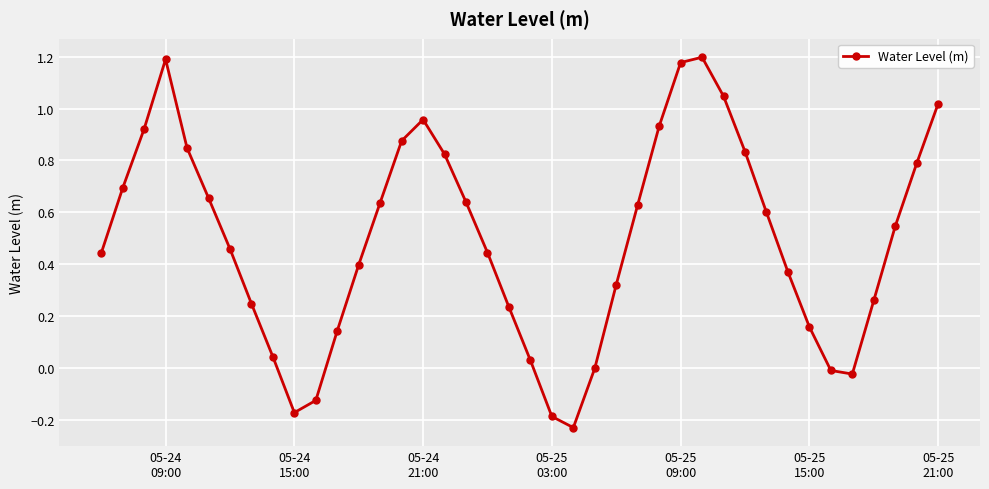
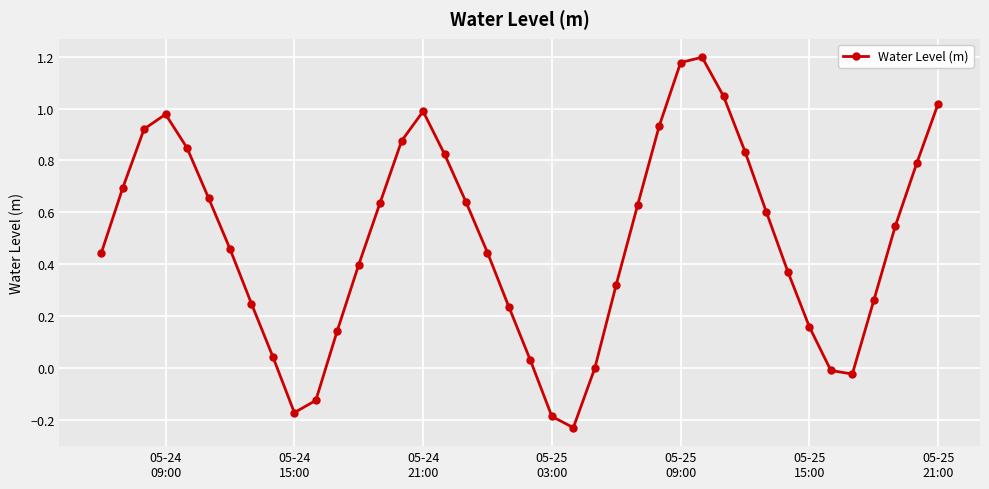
  {
-   "05-24 09:00": 1.19,
+   "05-24 09:00": 0.98,
    "05-24 15:00": -0.17,
-   "05-24 21:00": 0.96,
+   "05-24 21:00": 0.99,
    "05-25 03:00": -0.19,
    "05-25 09:00": 1.18,
    "05-25 15:00": 0.16,
    "05-25 21:00": 1.02
  }
